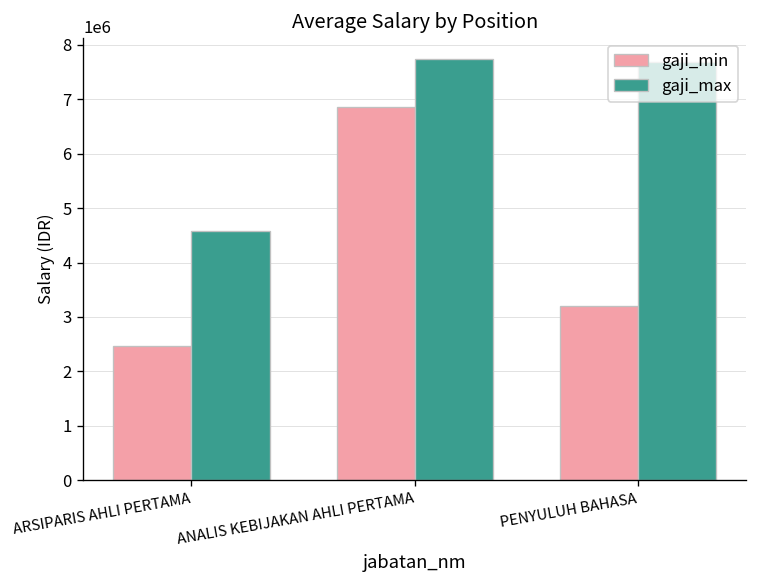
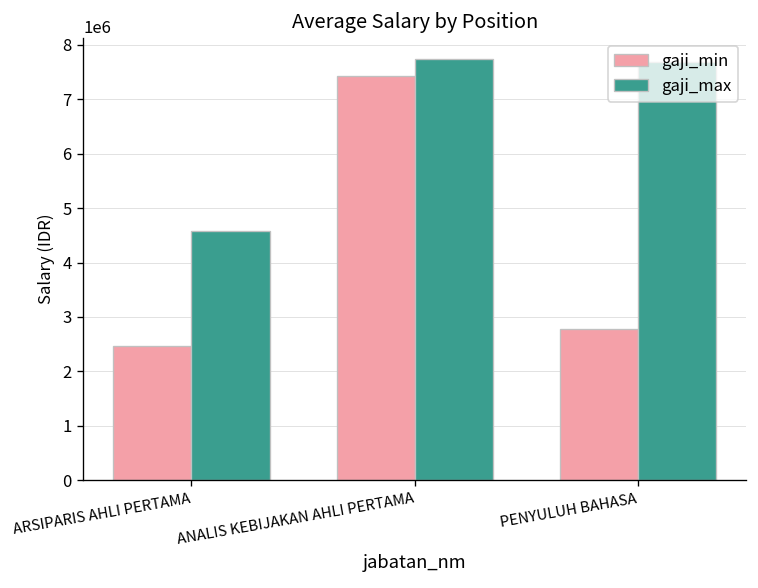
  {
    "gaji_min": {
      "ARSIPARIS AHLI PERTAMA": 2500000,
-     "ANALIS KEBIJAKAN AHLI PERTAMA": 6900000,
-     "PENYULUH BAHASA": 3200000
+     "ANALIS KEBIJAKAN AHLI PERTAMA": 7400000,
+     "PENYULUH BAHASA": 2800000
    },
    "gaji_max": {
      "ARSIPARIS AHLI PERTAMA": 4600000,
      "ANALIS KEBIJAKAN AHLI PERTAMA": 7700000
    }
  }
